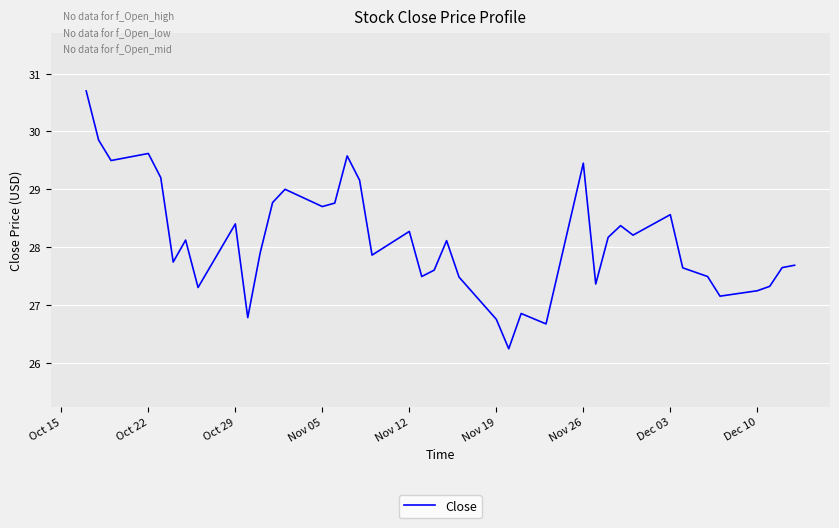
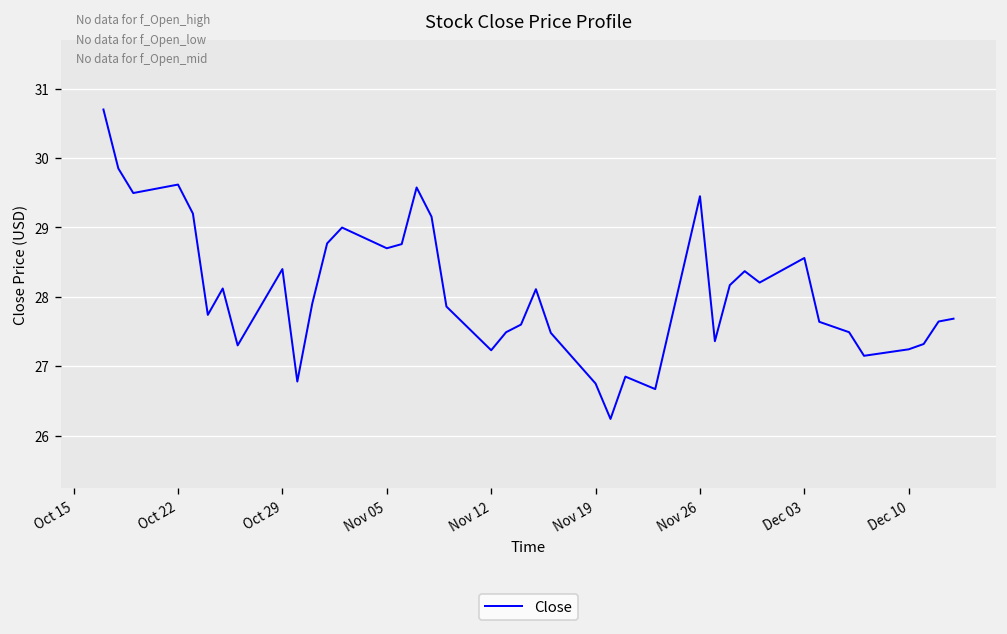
  {
    "Oct 22": 29.6,
    "Oct 29": 28.4,
    "Nov 05": 28.7,
-   "Nov 12": 28.3,
+   "Nov 12": 27.2,
    "Nov 19": 26.8,
    "Nov 26": 29.5,
    "Dec 03": 28.6,
    "Dec 10": 27.2
  }
